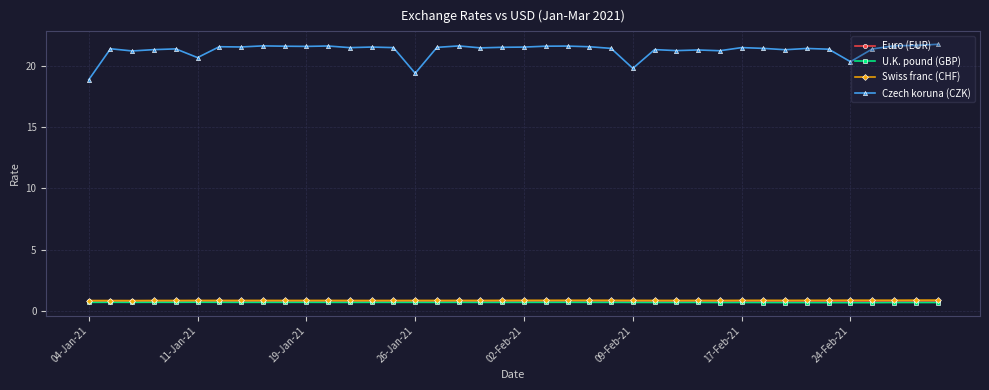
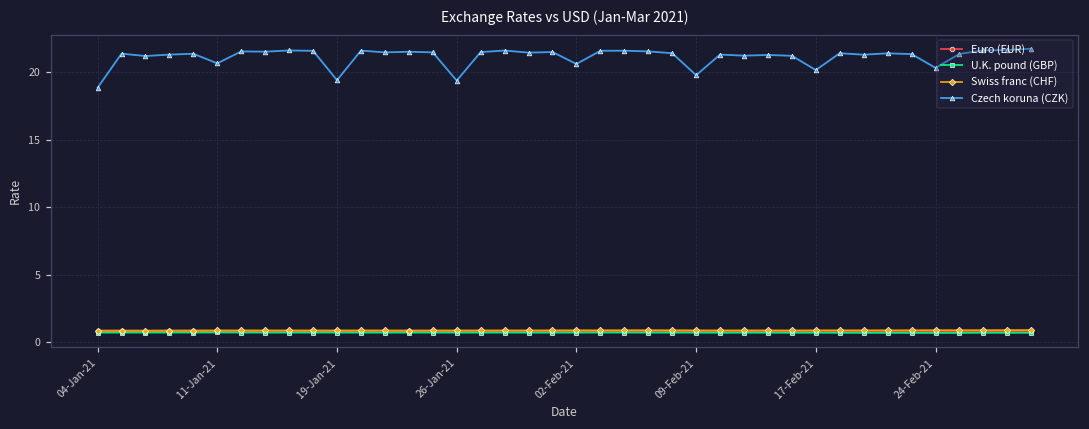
  {
    "Czech koruna (CZK)": {
      "04-Jan-21": 18.8,
      "11-Jan-21": 20.7,
-     "19-Jan-21": 21.6,
+     "19-Jan-21": 19.4,
      "26-Jan-21": 19.4,
-     "02-Feb-21": 21.5,
+     "02-Feb-21": 20.6,
      "09-Feb-21": 19.8,
-     "17-Feb-21": 21.5,
+     "17-Feb-21": 20.2,
      "24-Feb-21": 20.3
    }
  }
